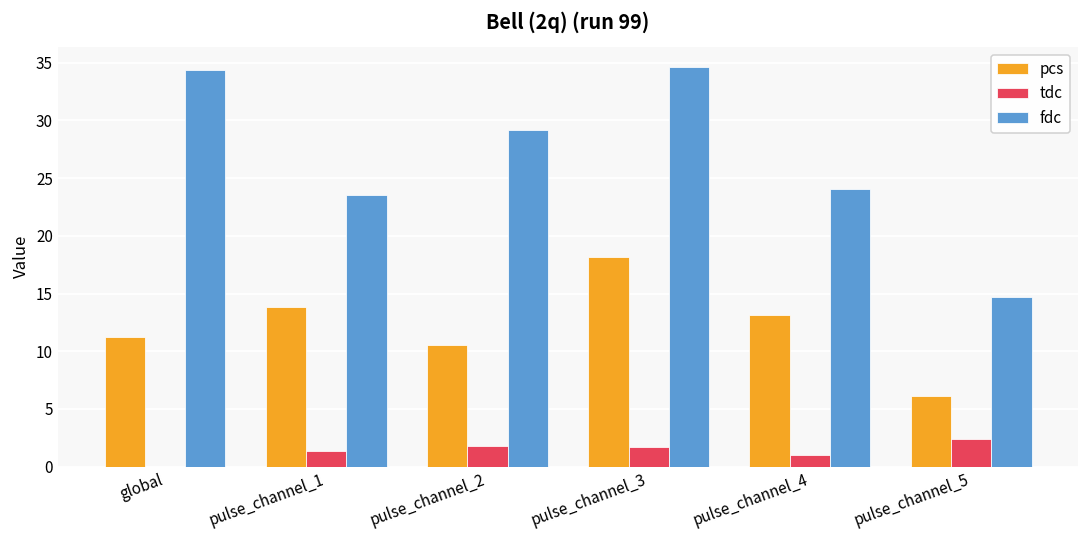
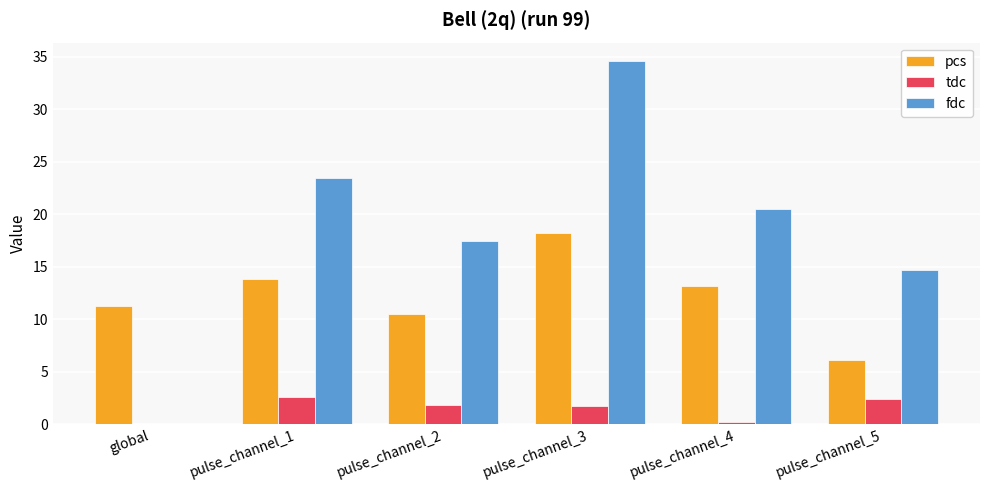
  {
    "pcs": {
      "global": 11.3,
      "pulse_channel_1": 13.8,
      "pulse_channel_2": 10.5,
      "pulse_channel_3": 18.2,
      "pulse_channel_4": 13.2,
      "pulse_channel_5": 6.1
    },
    "tdc": {
      "global": 0.0,
-     "pulse_channel_1": 1.3,
+     "pulse_channel_1": 2.6,
      "pulse_channel_2": 1.8,
      "pulse_channel_3": 1.7,
-     "pulse_channel_4": 1.0,
+     "pulse_channel_4": 0.2,
      "pulse_channel_5": 2.4
    },
    "fdc": {
-     "global": 34.4,
+     "global": 0.0,
      "pulse_channel_1": 23.5,
-     "pulse_channel_2": 29.2,
+     "pulse_channel_2": 17.5,
      "pulse_channel_3": 34.6,
-     "pulse_channel_4": 24.0,
+     "pulse_channel_4": 20.5,
      "pulse_channel_5": 14.7
    }
  }
